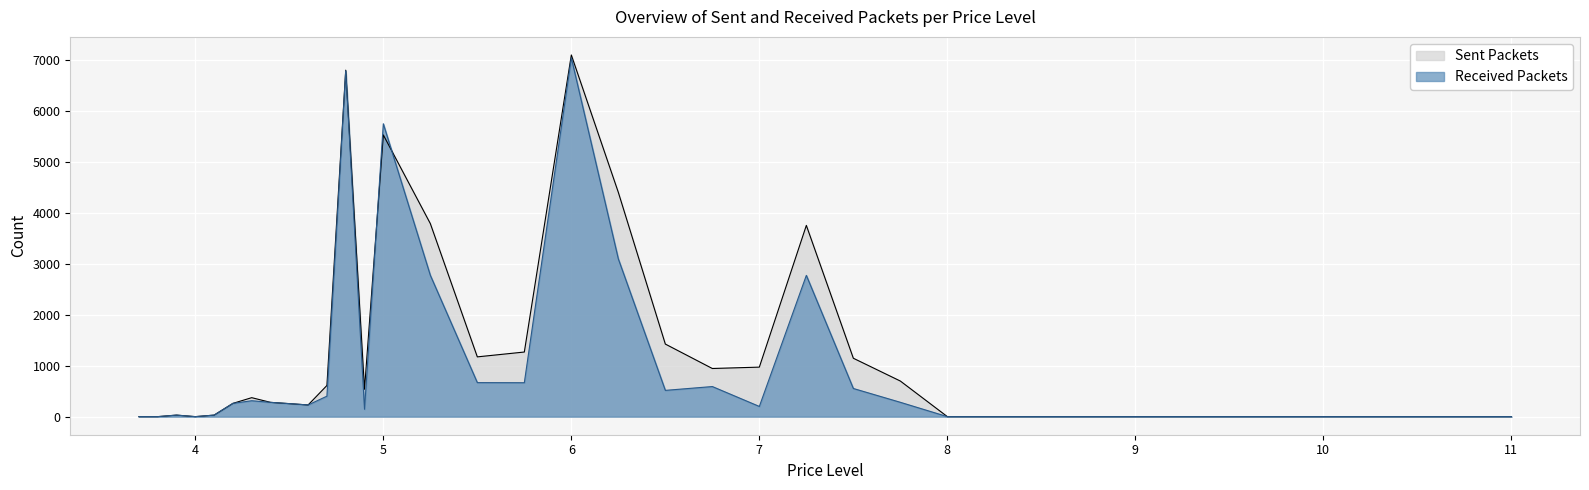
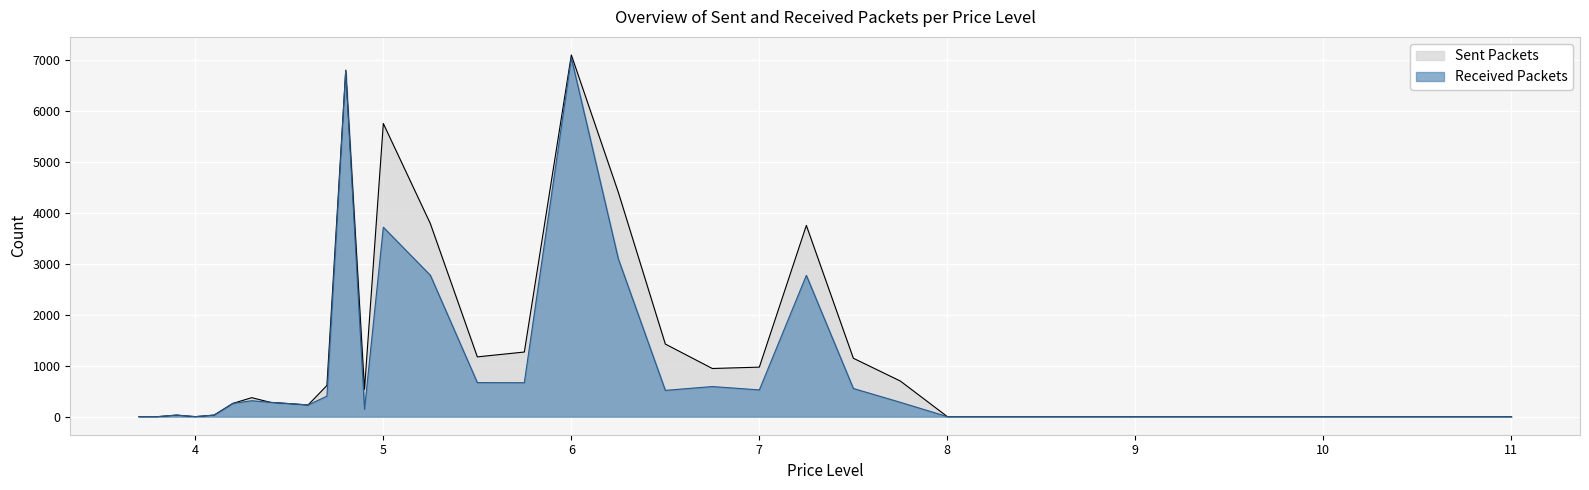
  {
    "Sent Packets": {
-     "5": 5500,
+     "5": 5700,
      "6": 7100,
      "7": 1000
    },
    "Received Packets": {
-     "5": 5700,
+     "5": 3700,
      "6": 7000,
-     "7": 200
+     "7": 500
    }
  }
